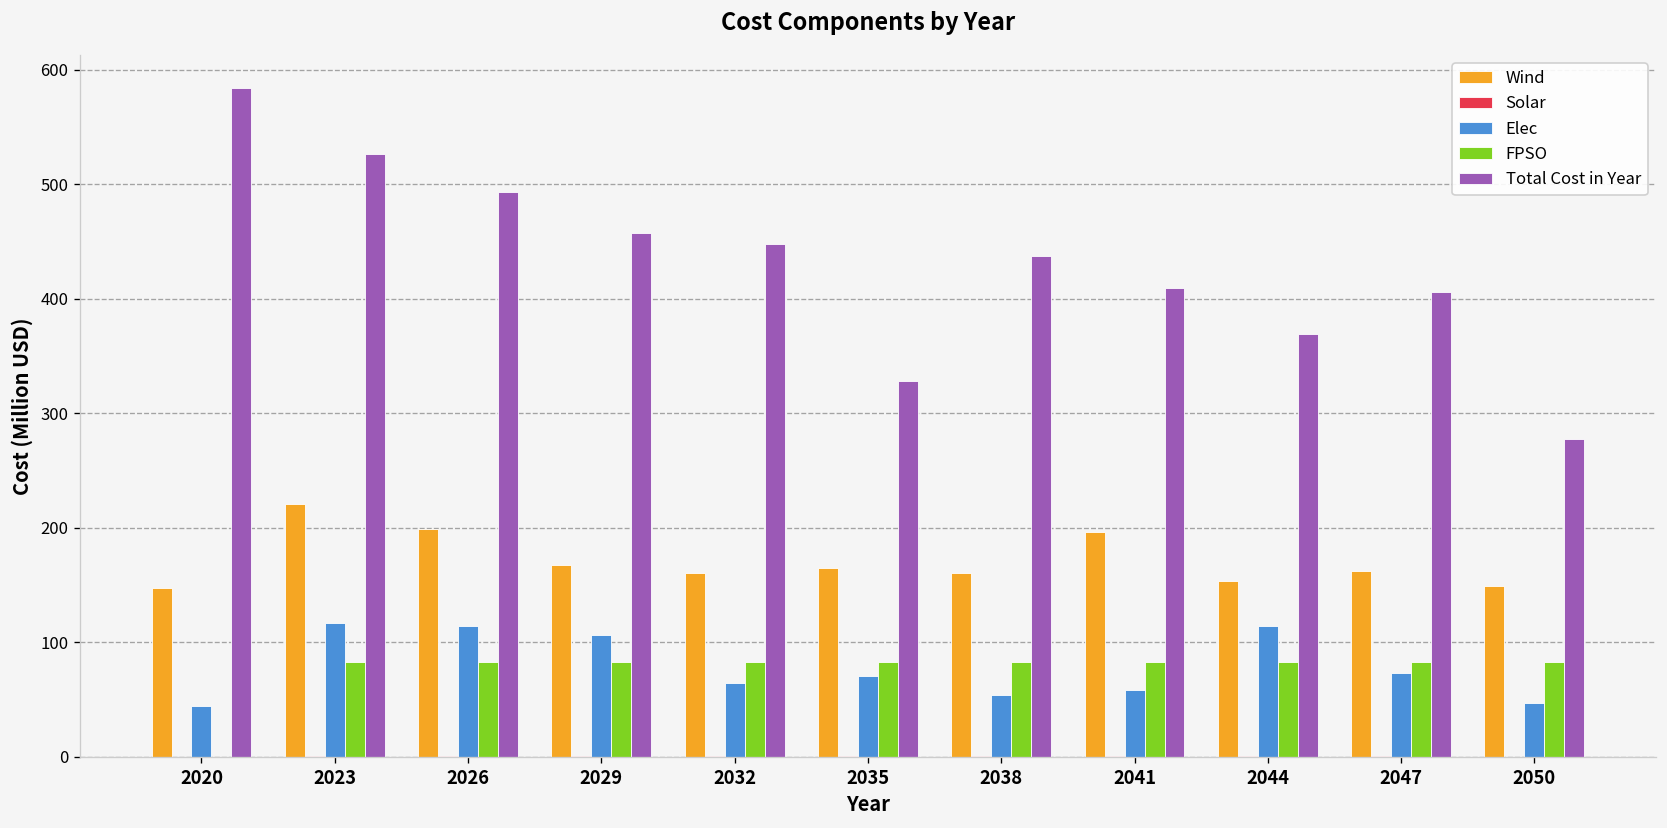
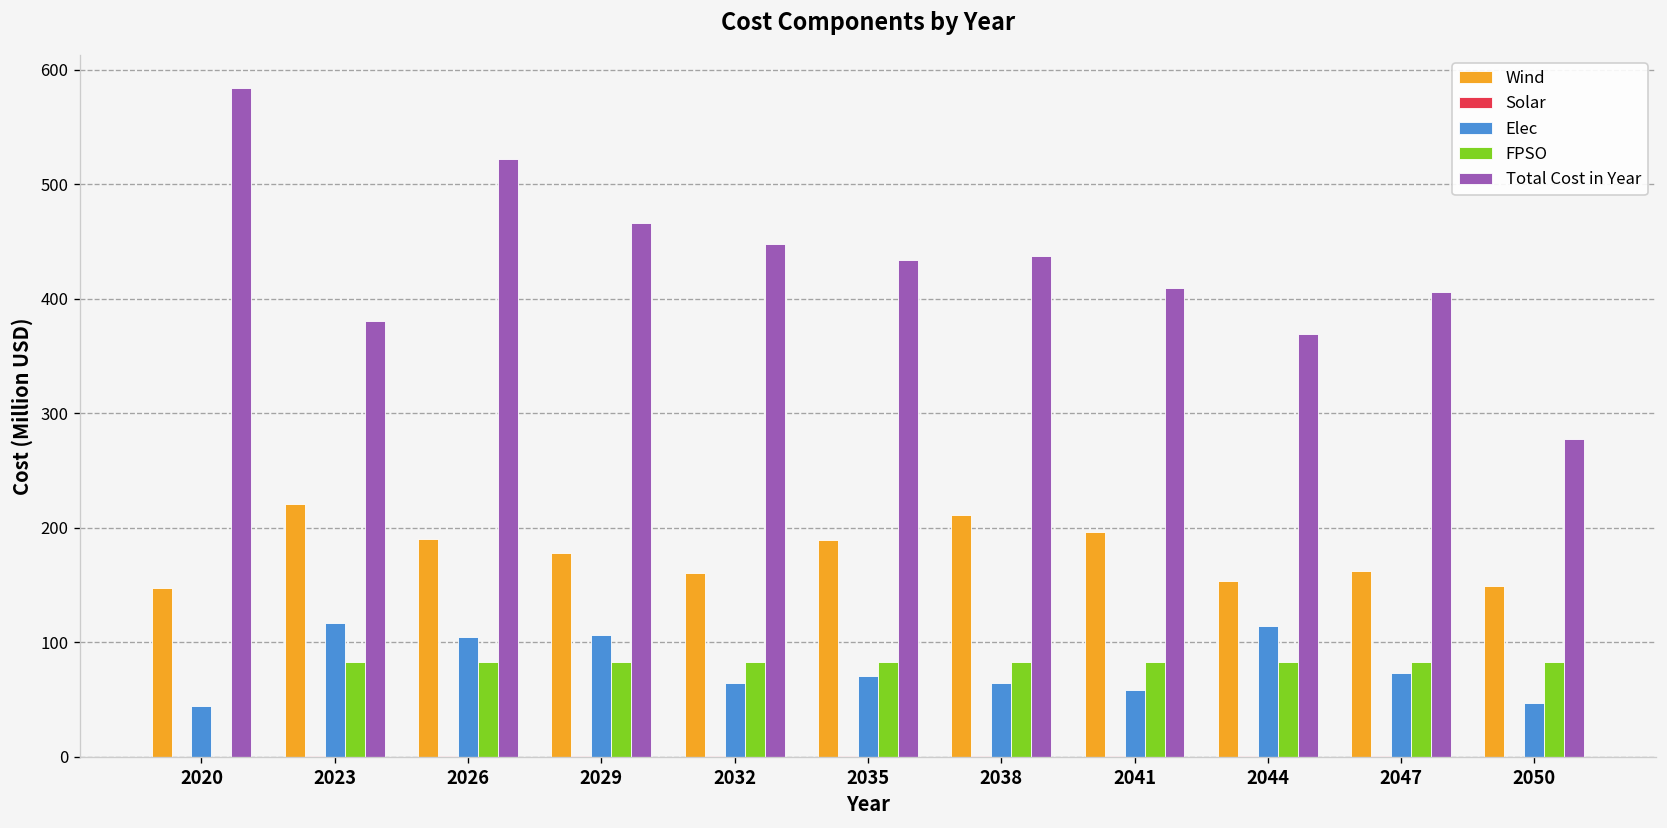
  {
    "Wind": {
      "2020": 150,
      "2023": 220,
-     "2026": 200,
-     "2029": 170,
+     "2026": 190,
+     "2029": 180,
      "2032": 160,
-     "2035": 160,
-     "2038": 160,
+     "2035": 190,
+     "2038": 210,
      "2041": 200,
      "2044": 150,
      "2047": 160,
      "2050": 150
    },
    "Elec": {
      "2020": 40,
      "2023": 120,
-     "2026": 110,
+     "2026": 100,
      "2029": 110,
      "2032": 60,
      "2035": 70,
-     "2038": 50,
+     "2038": 60,
      "2041": 60,
      "2044": 110,
      "2047": 70,
      "2050": 50
    },
    "FPSO": {
      "2020": 0,
      "2023": 80,
      "2026": 80,
      "2029": 80,
      "2032": 80,
      "2035": 80,
      "2038": 80,
      "2041": 80,
      "2044": 80,
      "2047": 80,
      "2050": 80
    },
    "Total Cost in Year": {
      "2020": 580,
-     "2023": 530,
-     "2026": 490,
-     "2029": 460,
+     "2023": 380,
+     "2026": 520,
+     "2029": 470,
      "2032": 450,
-     "2035": 330,
+     "2035": 430,
      "2038": 440,
      "2041": 410,
      "2044": 370,
      "2047": 410,
      "2050": 280
    }
  }
